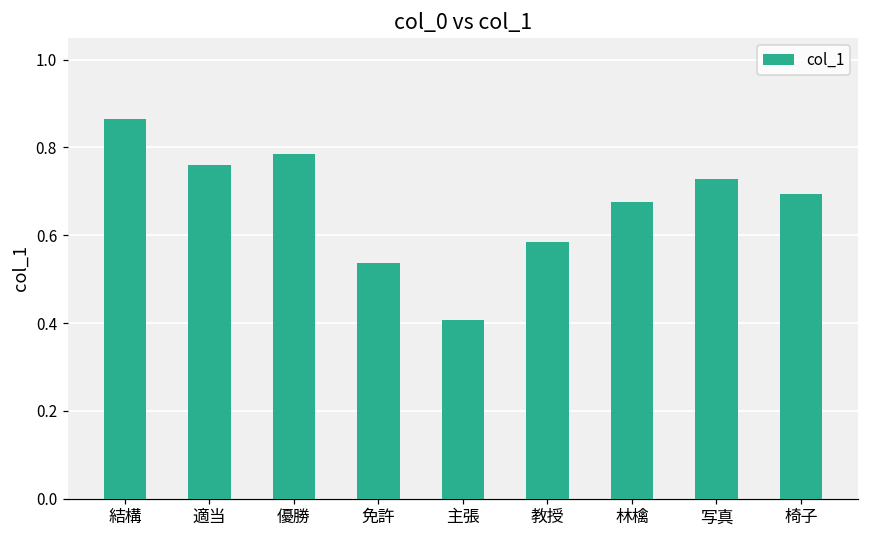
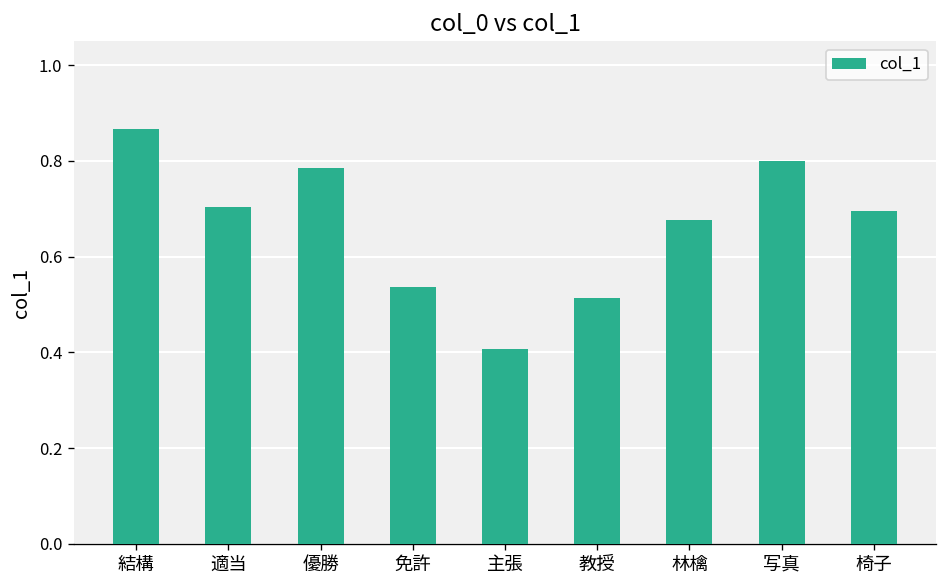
  {
    "結構": 0.87,
-   "適当": 0.76,
+   "適当": 0.70,
    "優勝": 0.79,
    "免許": 0.54,
    "主張": 0.41,
-   "教授": 0.58,
+   "教授": 0.51,
    "林檎": 0.68,
-   "写真": 0.73,
+   "写真": 0.80,
    "椅子": 0.69
  }
